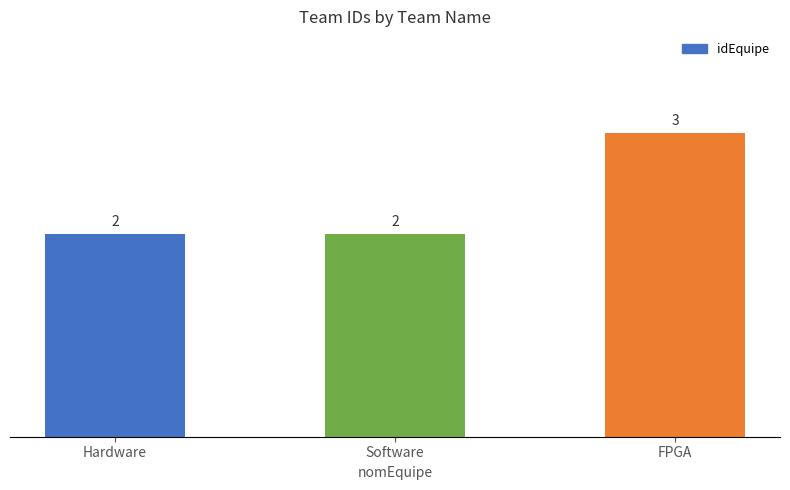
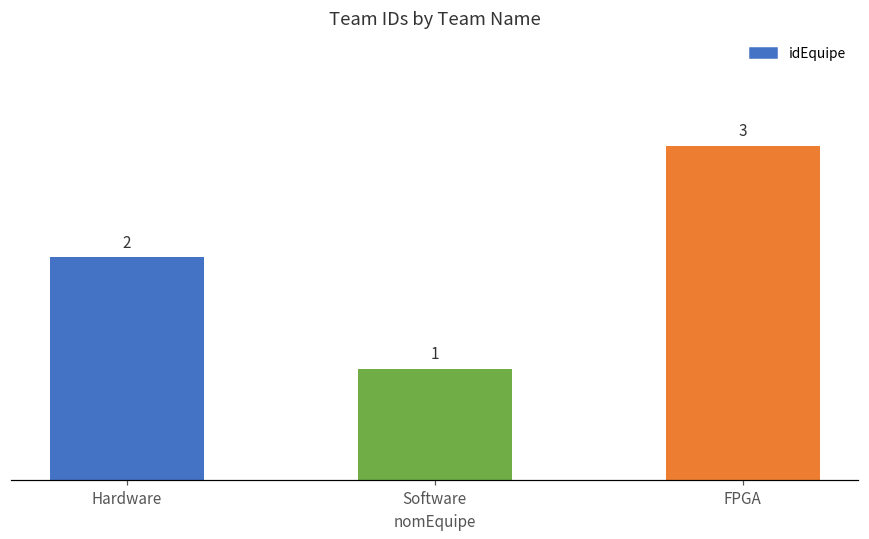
  {
    "Hardware": 2,
-   "Software": 2,
+   "Software": 1,
    "FPGA": 3
  }
